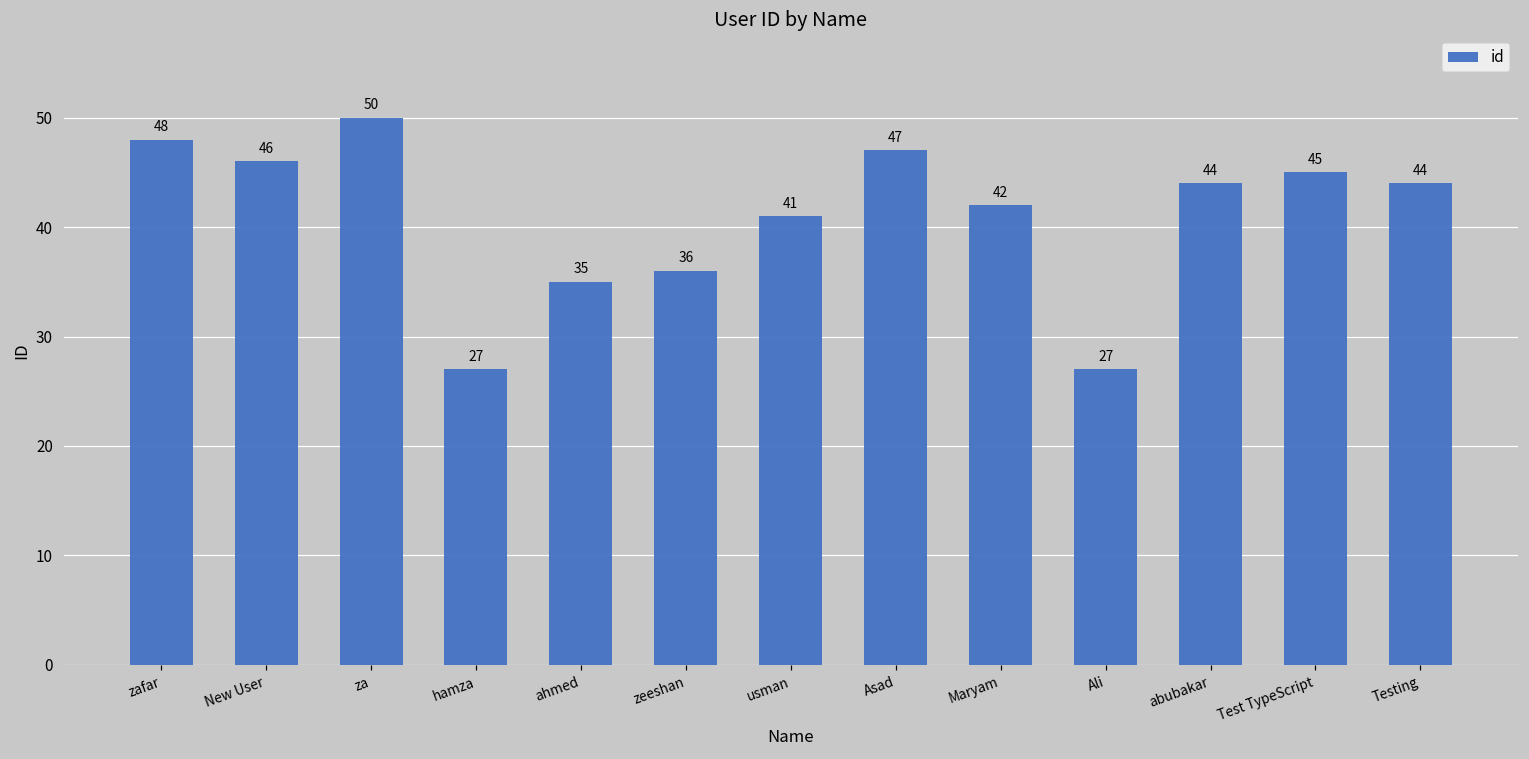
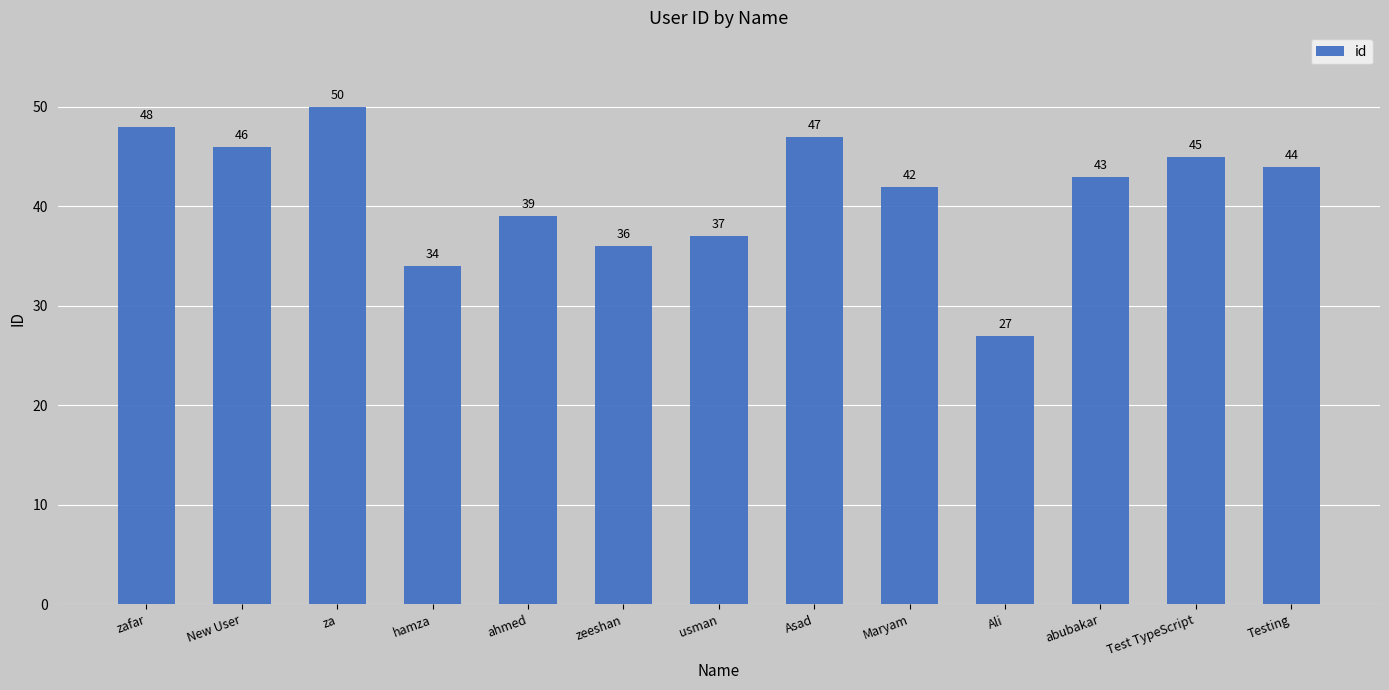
  {
    "zafar": 48,
    "New User": 46,
    "za": 50,
-   "hamza": 27,
-   "ahmed": 35,
+   "hamza": 34,
+   "ahmed": 39,
    "zeeshan": 36,
-   "usman": 41,
+   "usman": 37,
    "Asad": 47,
    "Maryam": 42,
    "Ali": 27,
-   "abubakar": 44,
+   "abubakar": 43,
    "Test TypeScript": 45,
    "Testing": 44
  }
